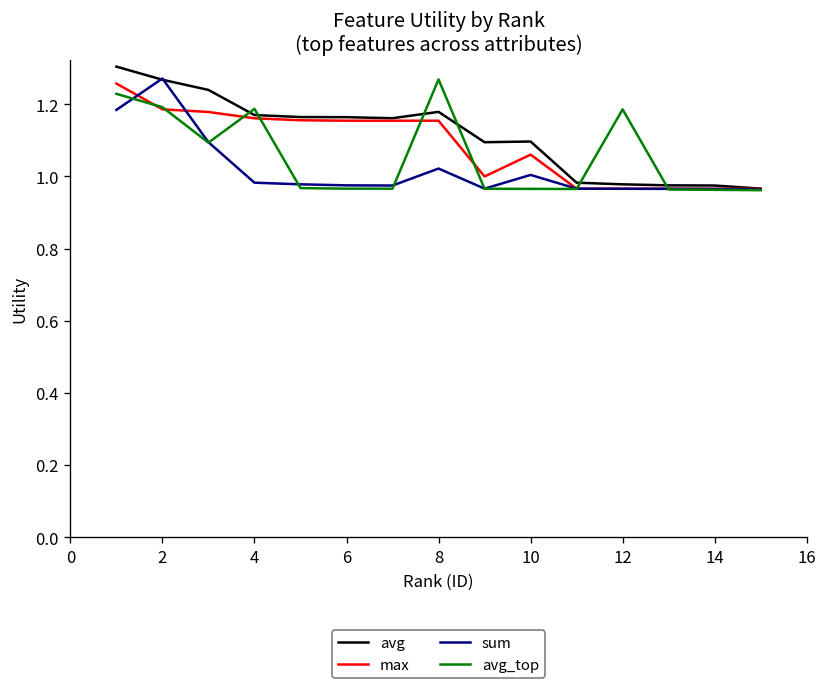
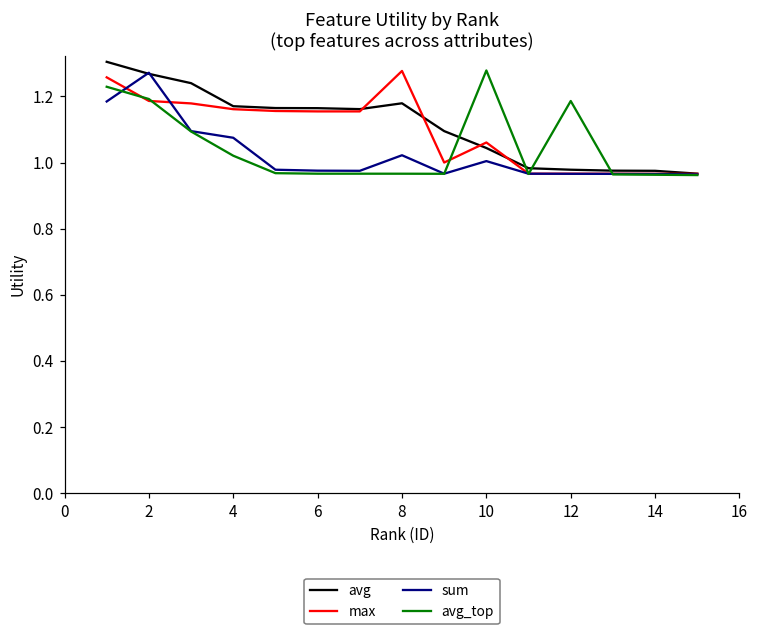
  {
    "avg": {
      "4": 1.17,
      "6": 1.16,
      "8": 1.18,
-     "10": 1.10,
+     "10": 1.04,
      "12": 0.98,
      "14": 0.97
    },
    "max": {
      "4": 1.16,
      "6": 1.15,
-     "8": 1.15,
+     "8": 1.28,
      "10": 1.06
    },
    "sum": {
-     "4": 0.98,
+     "4": 1.07,
      "6": 0.98,
      "8": 1.02,
      "10": 1.00
    },
    "avg_top": {
-     "4": 1.19,
+     "4": 1.02,
      "6": 0.97,
-     "8": 1.27,
-     "10": 0.97,
+     "8": 0.97,
+     "10": 1.28,
      "12": 1.19
    }
  }
